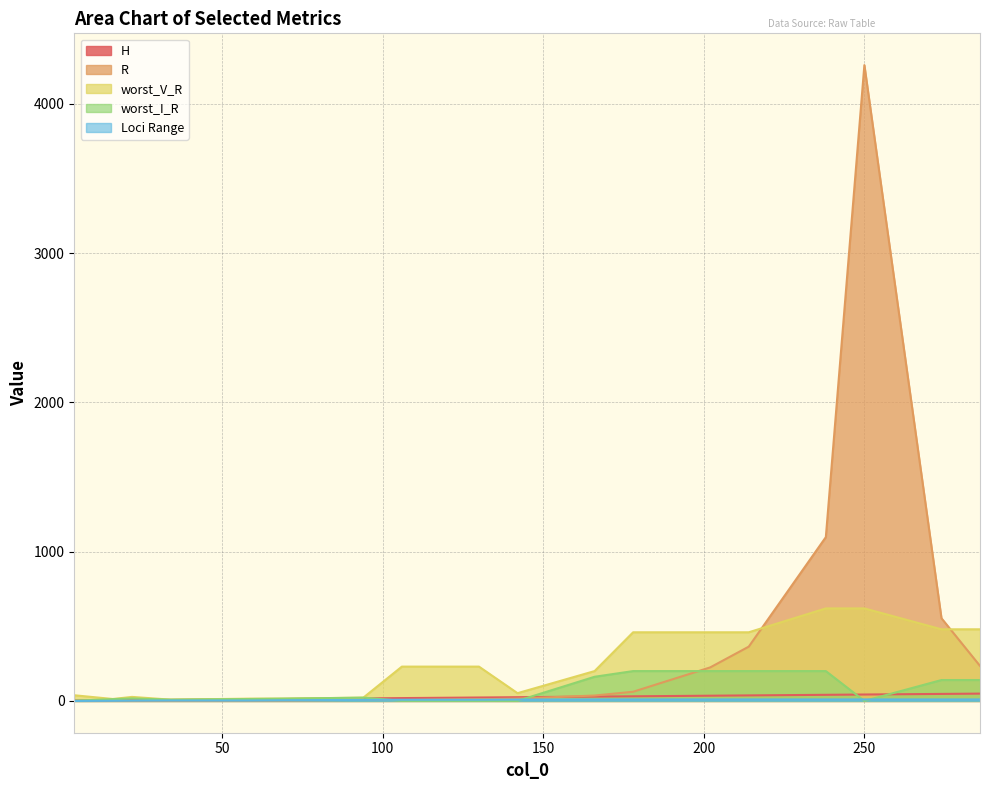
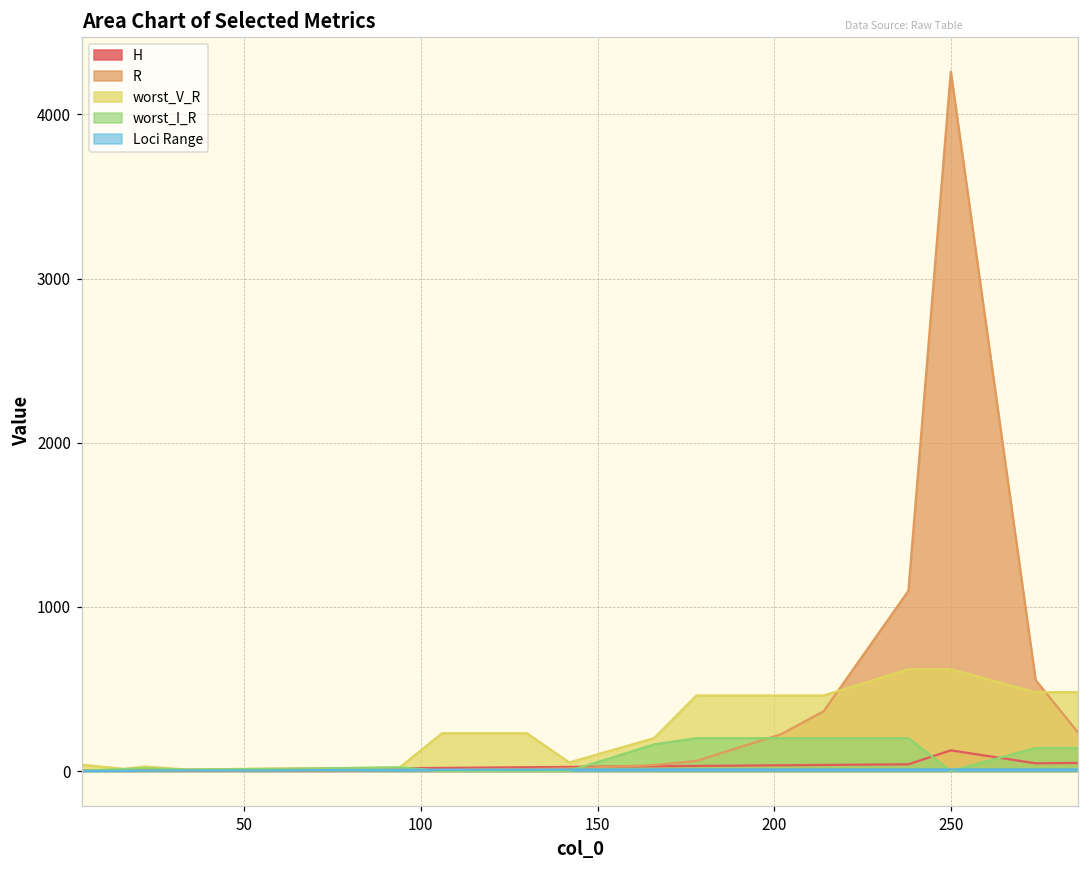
  {
    "H": {
-     "250": 40
+     "250": 130
    }
  }
